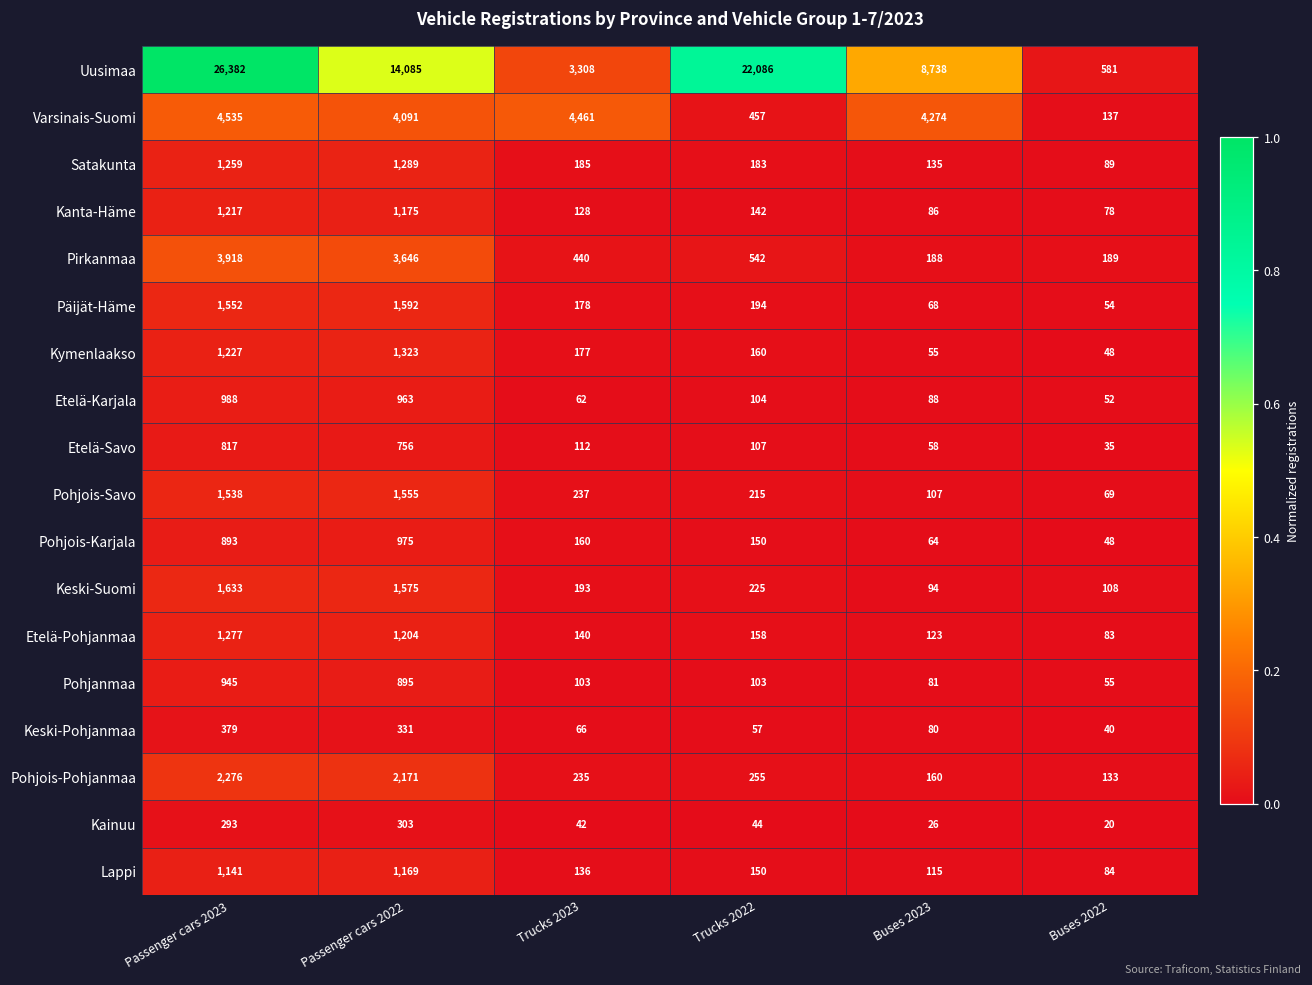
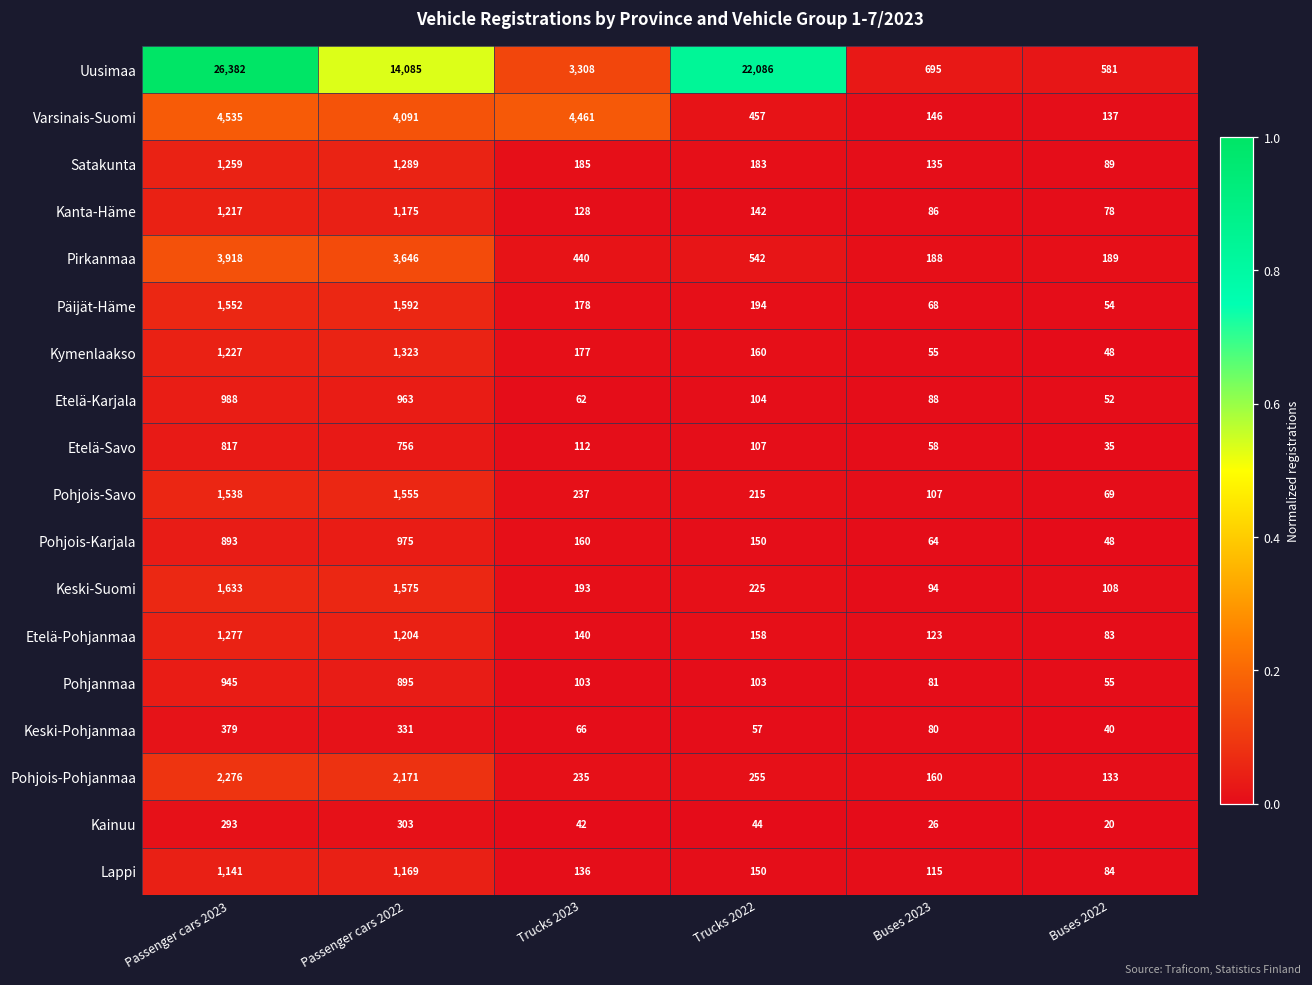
  {
    "Uusimaa": {
      "Passenger cars 2023": "26,382",
      "Passenger cars 2022": "14,085",
      "Trucks 2023": "3,308",
      "Trucks 2022": "22,086",
-     "Buses 2023": "8,738",
+     "Buses 2023": "695",
      "Buses 2022": "581"
    },
    "Varsinais-Suomi": {
      "Passenger cars 2023": "4,535",
      "Passenger cars 2022": "4,091",
      "Trucks 2023": "4,461",
      "Trucks 2022": "457",
-     "Buses 2023": "4,274",
+     "Buses 2023": "146",
      "Buses 2022": "137"
    },
    "Satakunta": {
      "Passenger cars 2023": "1,259",
      "Passenger cars 2022": "1,289",
      "Trucks 2023": "185",
      "Trucks 2022": "183",
      "Buses 2023": "135",
      "Buses 2022": "89"
    },
    "Kanta-Häme": {
      "Passenger cars 2023": "1,217",
      "Passenger cars 2022": "1,175",
      "Trucks 2023": "128",
      "Trucks 2022": "142",
      "Buses 2023": "86",
      "Buses 2022": "78"
    },
    "Pirkanmaa": {
      "Passenger cars 2023": "3,918",
      "Passenger cars 2022": "3,646",
      "Trucks 2023": "440",
      "Trucks 2022": "542",
      "Buses 2023": "188",
      "Buses 2022": "189"
    },
    "Päijät-Häme": {
      "Passenger cars 2023": "1,552",
      "Passenger cars 2022": "1,592",
      "Trucks 2023": "178",
      "Trucks 2022": "194",
      "Buses 2023": "68",
      "Buses 2022": "54"
    },
    "Kymenlaakso": {
      "Passenger cars 2023": "1,227",
      "Passenger cars 2022": "1,323",
      "Trucks 2023": "177",
      "Trucks 2022": "160",
      "Buses 2023": "55",
      "Buses 2022": "48"
    },
    "Etelä-Karjala": {
      "Passenger cars 2023": "988",
      "Passenger cars 2022": "963",
      "Trucks 2023": "62",
      "Trucks 2022": "104",
      "Buses 2023": "88",
      "Buses 2022": "52"
    },
    "Etelä-Savo": {
      "Passenger cars 2023": "817",
      "Passenger cars 2022": "756",
      "Trucks 2023": "112",
      "Trucks 2022": "107",
      "Buses 2023": "58",
      "Buses 2022": "35"
    },
    "Pohjois-Savo": {
      "Passenger cars 2023": "1,538",
      "Passenger cars 2022": "1,555",
      "Trucks 2023": "237",
      "Trucks 2022": "215",
      "Buses 2023": "107",
      "Buses 2022": "69"
    },
    "Pohjois-Karjala": {
      "Passenger cars 2023": "893",
      "Passenger cars 2022": "975",
      "Trucks 2023": "160",
      "Trucks 2022": "150",
      "Buses 2023": "64",
      "Buses 2022": "48"
    },
    "Keski-Suomi": {
      "Passenger cars 2023": "1,633",
      "Passenger cars 2022": "1,575",
      "Trucks 2023": "193",
      "Trucks 2022": "225",
      "Buses 2023": "94",
      "Buses 2022": "108"
    },
    "Etelä-Pohjanmaa": {
      "Passenger cars 2023": "1,277",
      "Passenger cars 2022": "1,204",
      "Trucks 2023": "140",
      "Trucks 2022": "158",
      "Buses 2023": "123",
      "Buses 2022": "83"
    },
    "Pohjanmaa": {
      "Passenger cars 2023": "945",
      "Passenger cars 2022": "895",
      "Trucks 2023": "103",
      "Trucks 2022": "103",
      "Buses 2023": "81",
      "Buses 2022": "55"
    },
    "Keski-Pohjanmaa": {
      "Passenger cars 2023": "379",
      "Passenger cars 2022": "331",
      "Trucks 2023": "66",
      "Trucks 2022": "57",
      "Buses 2023": "80",
      "Buses 2022": "40"
    },
    "Pohjois-Pohjanmaa": {
      "Passenger cars 2023": "2,276",
      "Passenger cars 2022": "2,171",
      "Trucks 2023": "235",
      "Trucks 2022": "255",
      "Buses 2023": "160",
      "Buses 2022": "133"
    },
    "Kainuu": {
      "Passenger cars 2023": "293",
      "Passenger cars 2022": "303",
      "Trucks 2023": "42",
      "Trucks 2022": "44",
      "Buses 2023": "26",
      "Buses 2022": "20"
    },
    "Lappi": {
      "Passenger cars 2023": "1,141",
      "Passenger cars 2022": "1,169",
      "Trucks 2023": "136",
      "Trucks 2022": "150",
      "Buses 2023": "115",
      "Buses 2022": "84"
    }
  }
